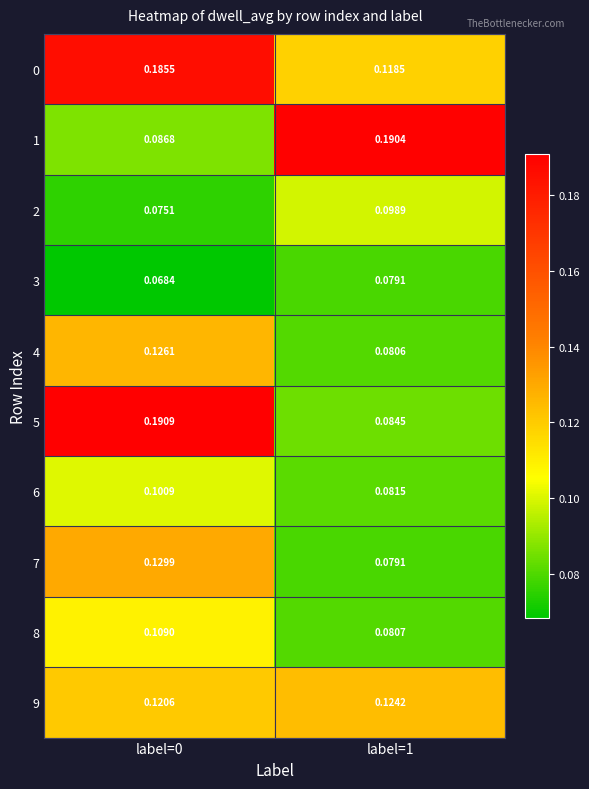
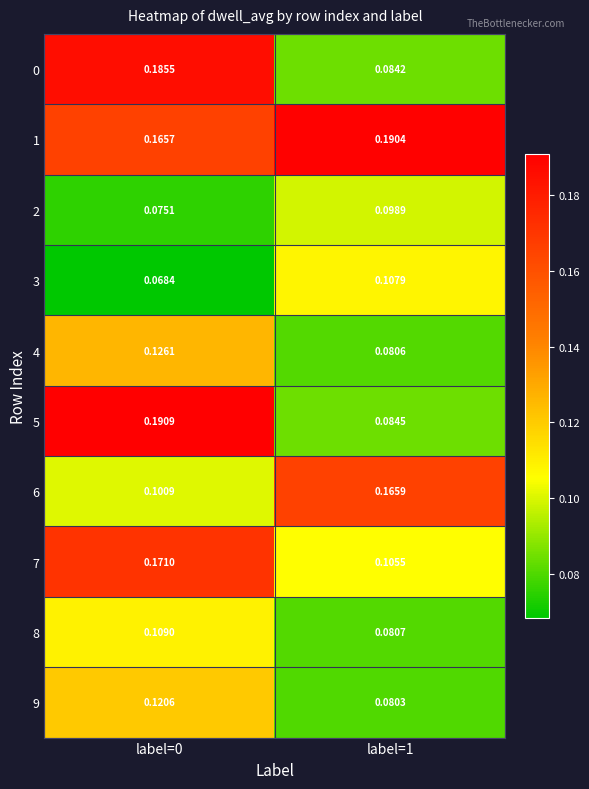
  {
    "0": {
      "label=0": 0.1855,
-     "label=1": 0.1185
+     "label=1": 0.0842
    },
    "1": {
-     "label=0": 0.0868,
+     "label=0": 0.1657,
      "label=1": 0.1904
    },
    "2": {
      "label=0": 0.0751,
      "label=1": 0.0989
    },
    "3": {
      "label=0": 0.0684,
-     "label=1": 0.0791
+     "label=1": 0.1079
    },
    "4": {
      "label=0": 0.1261,
      "label=1": 0.0806
    },
    "5": {
      "label=0": 0.1909,
      "label=1": 0.0845
    },
    "6": {
      "label=0": 0.1009,
-     "label=1": 0.0815
+     "label=1": 0.1659
    },
    "7": {
-     "label=0": 0.1299,
-     "label=1": 0.0791
+     "label=0": 0.1710,
+     "label=1": 0.1055
    },
    "8": {
      "label=0": 0.1090,
      "label=1": 0.0807
    },
    "9": {
      "label=0": 0.1206,
-     "label=1": 0.1242
+     "label=1": 0.0803
    }
  }
